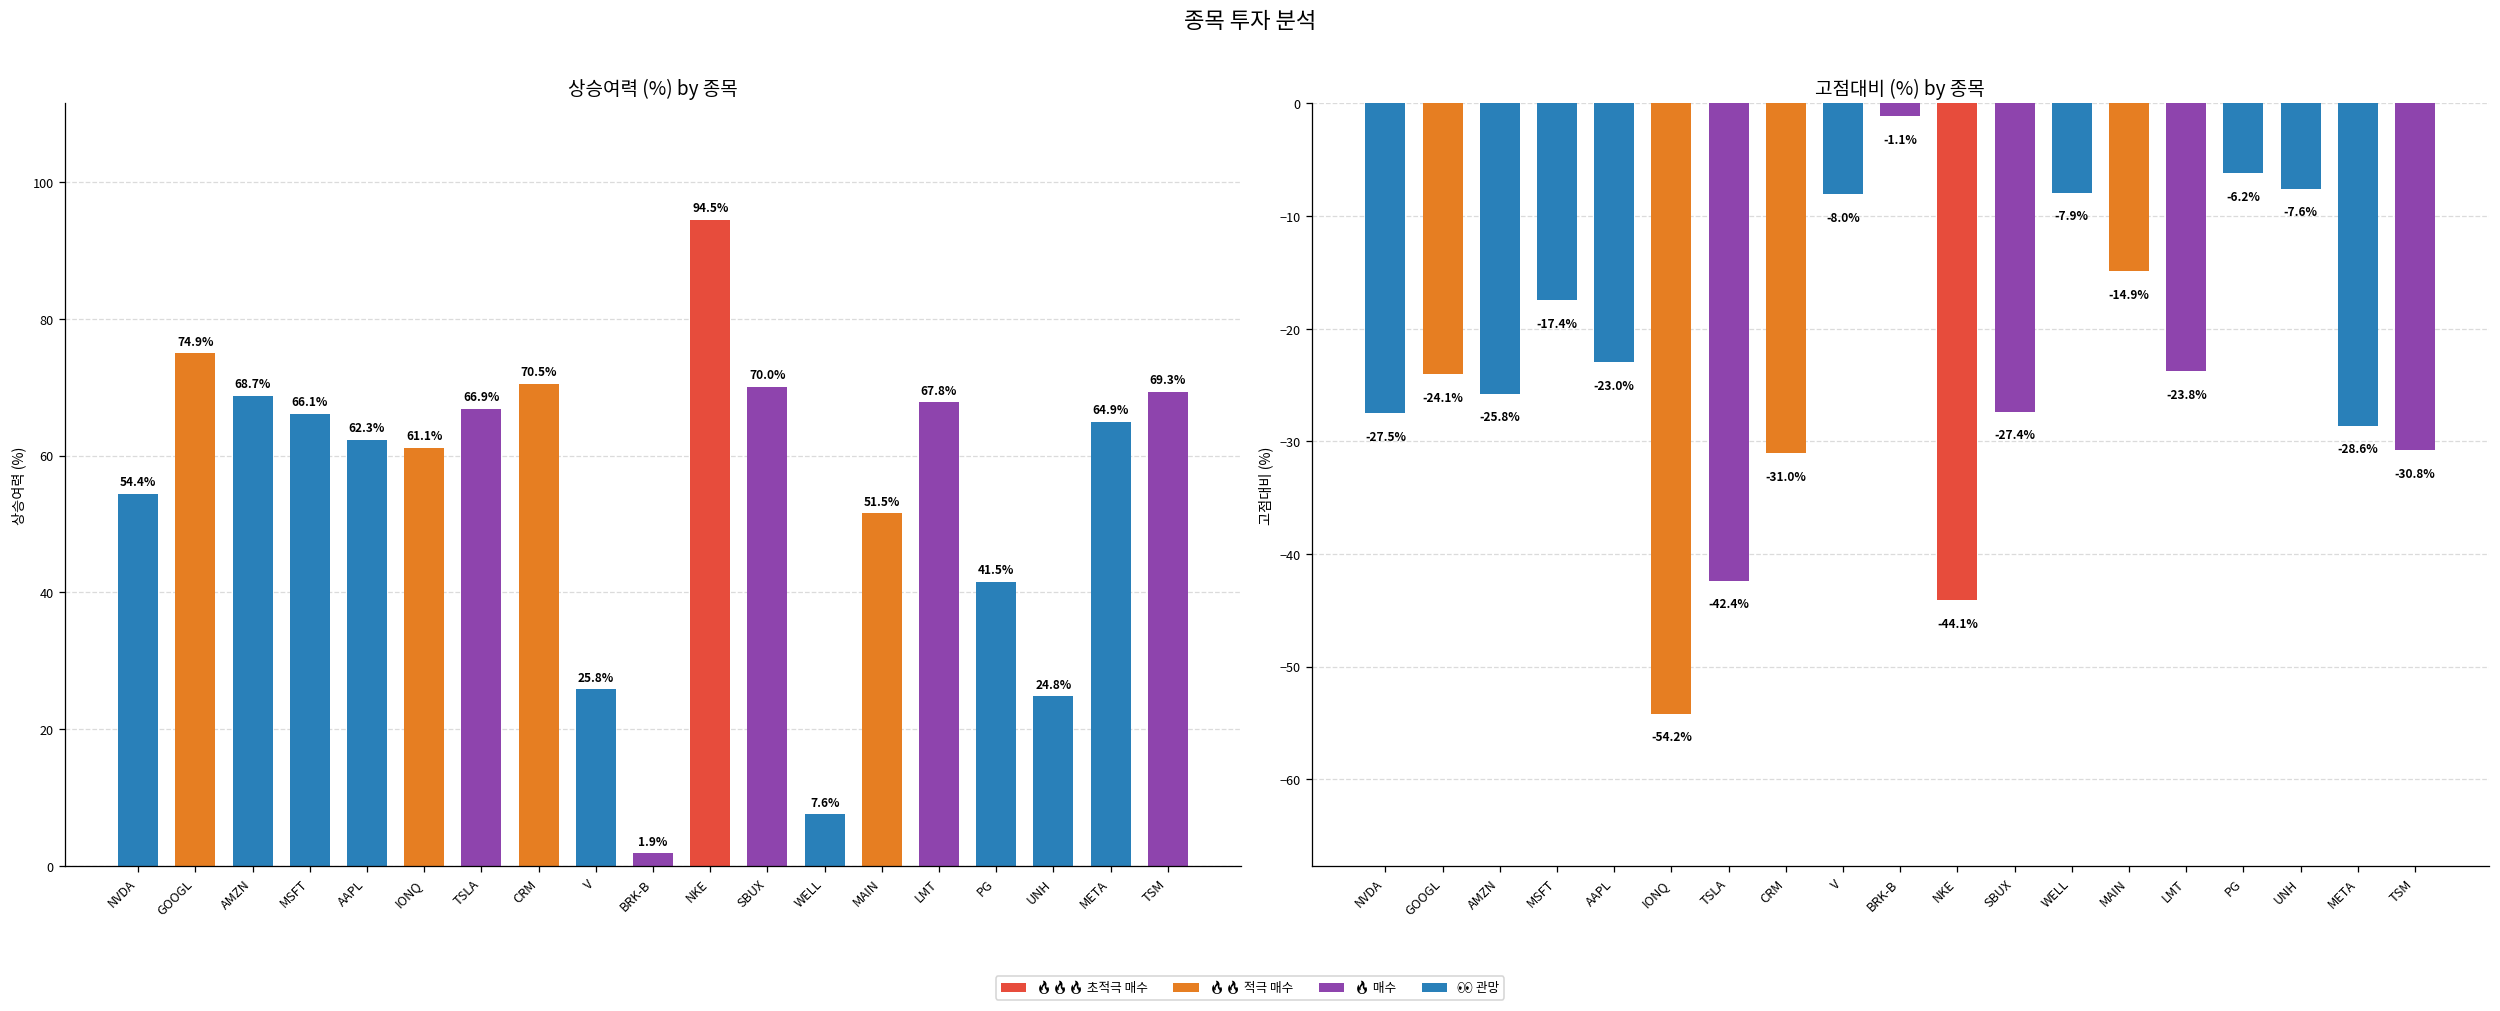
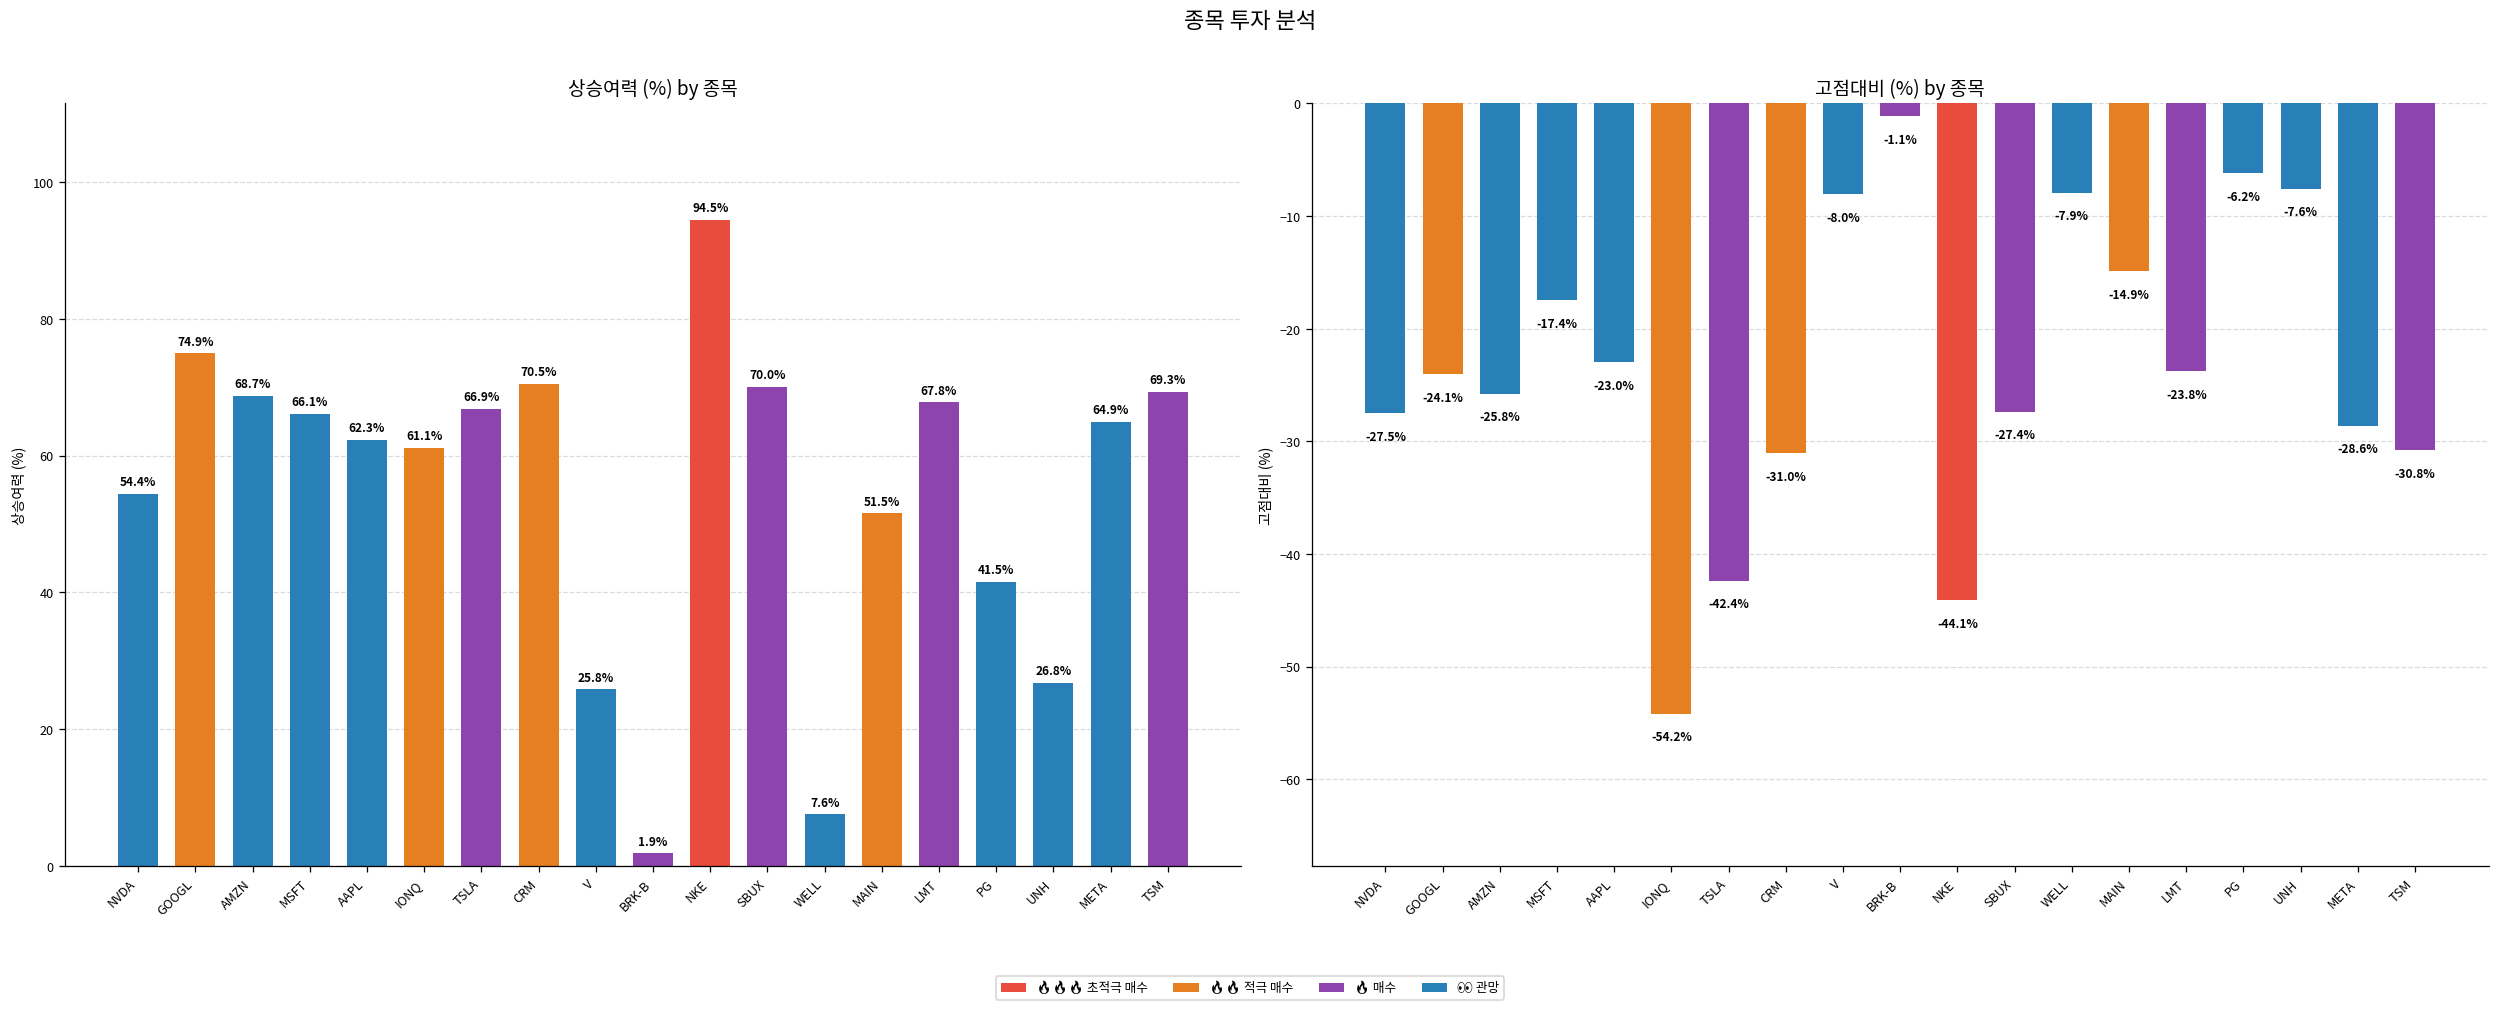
  {
    "상승여력 (%) by 종목": {
      "NVDA": "54.4%",
      "GOOGL": "74.9%",
      "AMZN": "68.7%",
      "MSFT": "66.1%",
      "AAPL": "62.3%",
      "IONQ": "61.1%",
      "TSLA": "66.9%",
      "CRM": "70.5%",
      "V": "25.8%",
      "BRK-B": "1.9%",
      "NKE": "94.5%",
      "SBUX": "70.0%",
      "WELL": "7.6%",
      "MAIN": "51.5%",
      "LMT": "67.8%",
      "PG": "41.5%",
-     "UNH": "24.8%",
+     "UNH": "26.8%",
      "META": "64.9%",
      "TSM": "69.3%"
    },
    "고점대비 (%) by 종목": {
      "NVDA": "-27.5%",
      "GOOGL": "-24.1%",
      "AMZN": "-25.8%",
      "MSFT": "-17.4%",
      "AAPL": "-23.0%",
      "IONQ": "-54.2%",
      "TSLA": "-42.4%",
      "CRM": "-31.0%",
      "V": "-8.0%",
      "BRK-B": "-1.1%",
      "NKE": "-44.1%",
      "SBUX": "-27.4%",
      "WELL": "-7.9%",
      "MAIN": "-14.9%",
      "LMT": "-23.8%",
      "PG": "-6.2%",
      "UNH": "-7.6%",
      "META": "-28.6%",
      "TSM": "-30.8%"
    }
  }
